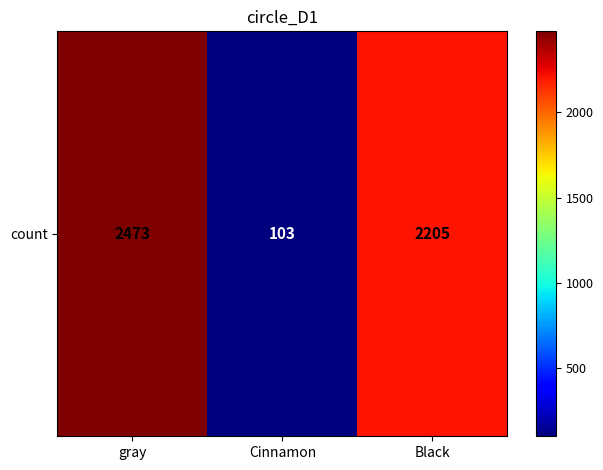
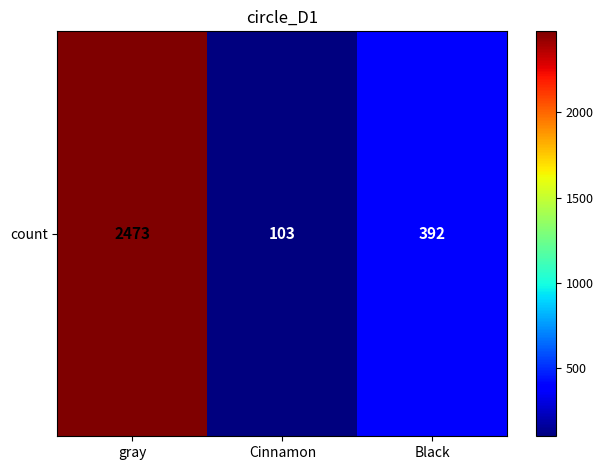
  {
    "count": {
      "gray": 2473,
      "Cinnamon": 103,
-     "Black": 2205
+     "Black": 392
    }
  }
